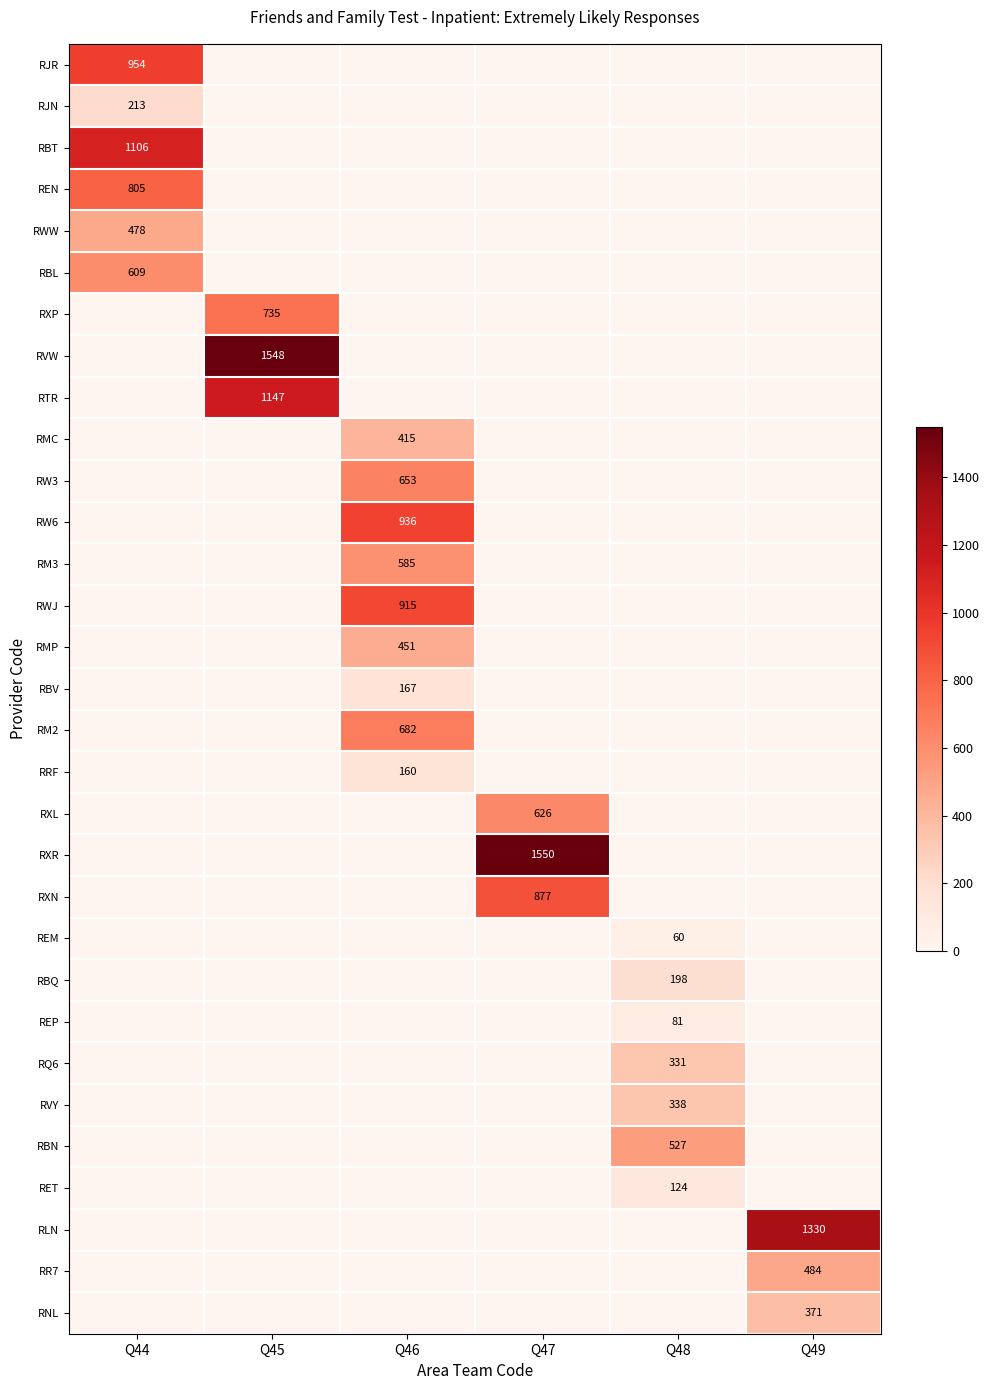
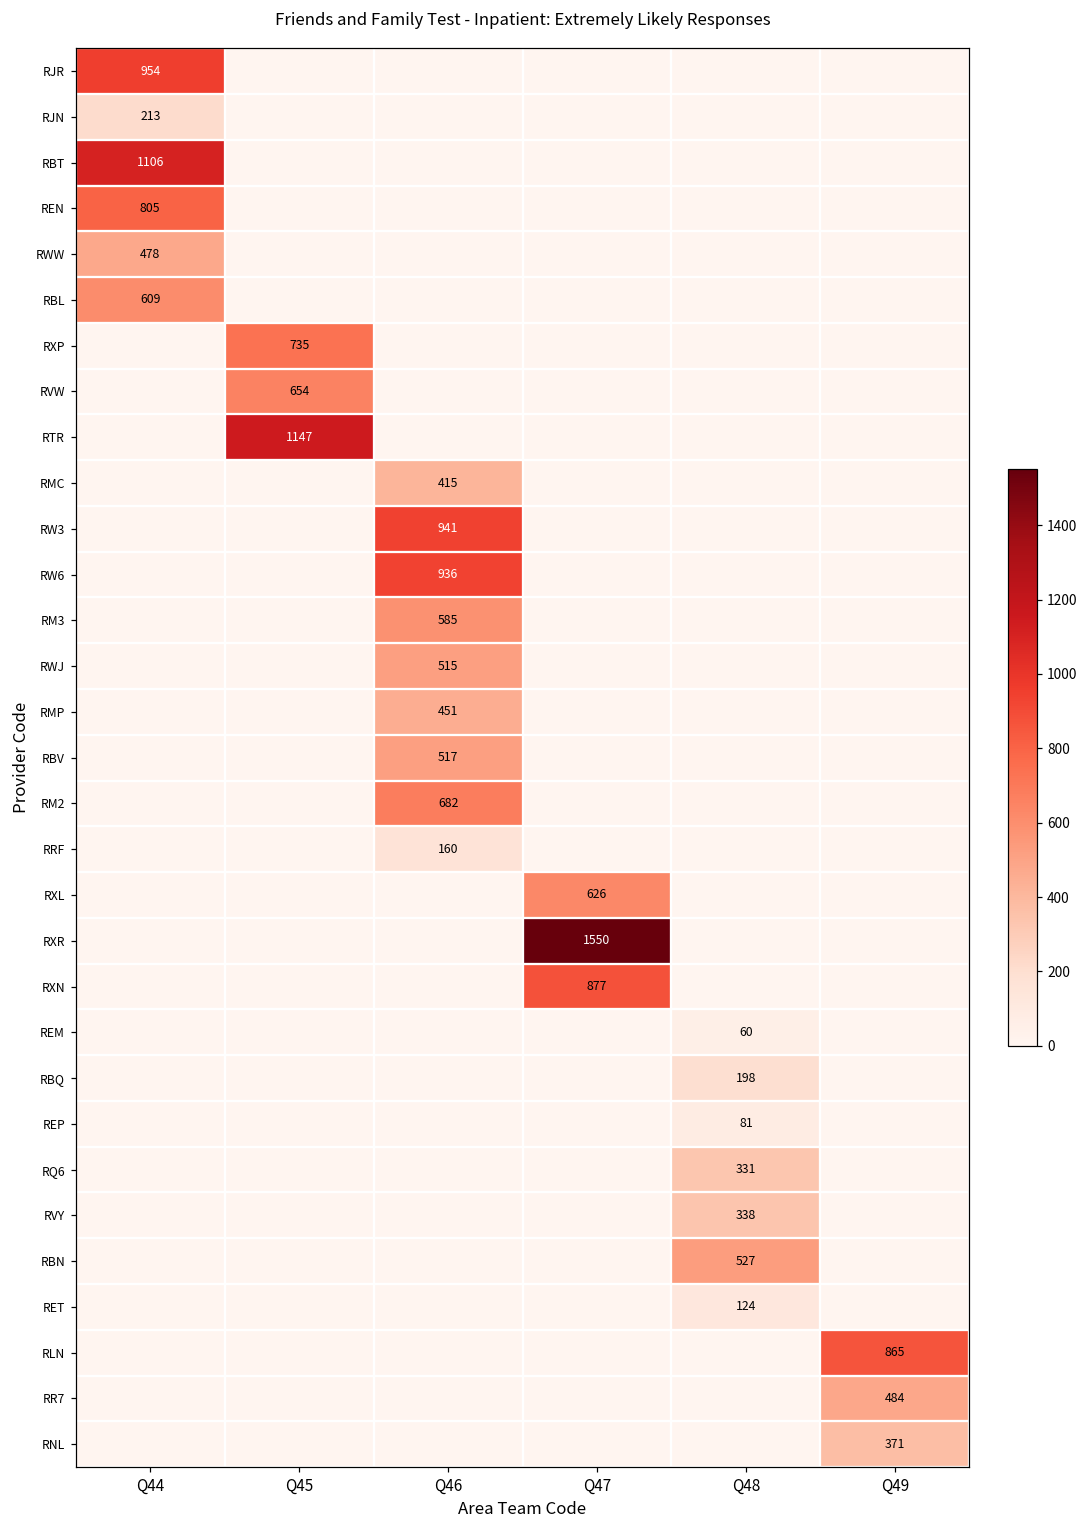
  {
    "RJR": {
      "Q44": 954
    },
    "RJN": {
      "Q44": 213
    },
    "RBT": {
      "Q44": 1106
    },
    "REN": {
      "Q44": 805
    },
    "RWW": {
      "Q44": 478
    },
    "RBL": {
      "Q44": 609
    },
    "RXP": {
      "Q45": 735
    },
    "RVW": {
-     "Q45": 1548
+     "Q45": 654
    },
    "RTR": {
      "Q45": 1147
    },
    "RMC": {
      "Q46": 415
    },
    "RW3": {
-     "Q46": 653
+     "Q46": 941
    },
    "RW6": {
      "Q46": 936
    },
    "RM3": {
      "Q46": 585
    },
    "RWJ": {
-     "Q46": 915
+     "Q46": 515
    },
    "RMP": {
      "Q46": 451
    },
    "RBV": {
-     "Q46": 167
+     "Q46": 517
    },
    "RM2": {
      "Q46": 682
    },
    "RRF": {
      "Q46": 160
    },
    "RXL": {
      "Q47": 626
    },
    "RXR": {
      "Q47": 1550
    },
    "RXN": {
      "Q47": 877
    },
    "REM": {
      "Q48": 60
    },
    "RBQ": {
      "Q48": 198
    },
    "REP": {
      "Q48": 81
    },
    "RQ6": {
      "Q48": 331
    },
    "RVY": {
      "Q48": 338
    },
    "RBN": {
      "Q48": 527
    },
    "RET": {
      "Q48": 124
    },
    "RLN": {
-     "Q49": 1330
+     "Q49": 865
    },
    "RR7": {
      "Q49": 484
    },
    "RNL": {
      "Q49": 371
    }
  }
